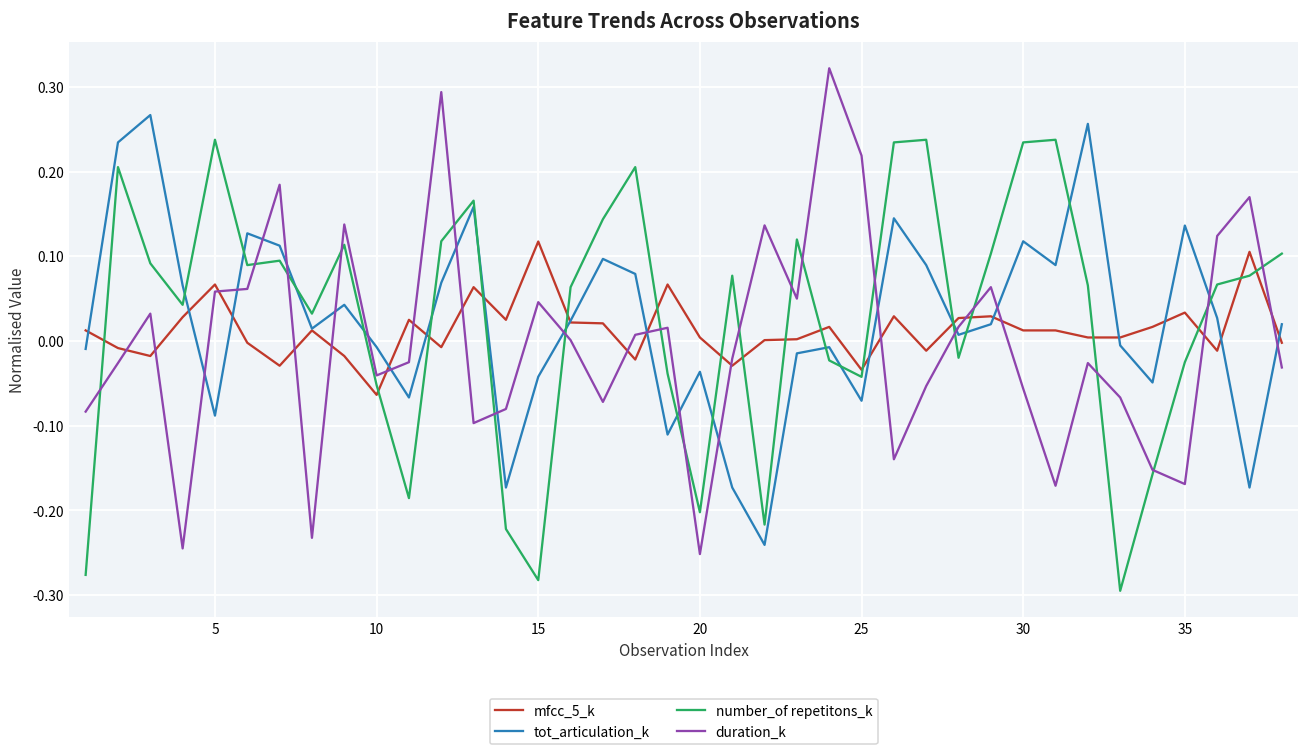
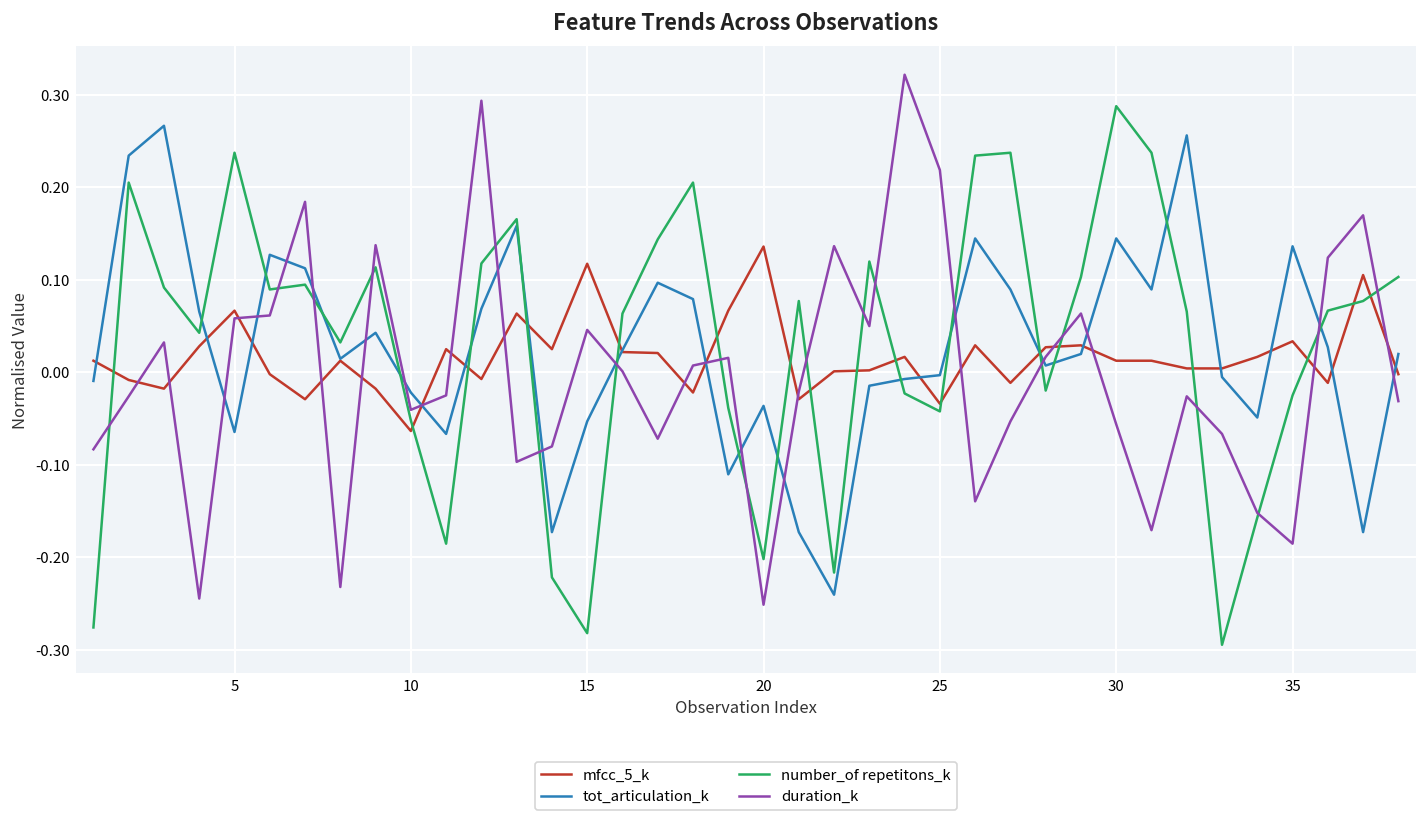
  {
    "mfcc_5_k": {
      "5": 0.07,
      "10": -0.06,
      "15": 0.12,
-     "20": 0.00,
+     "20": 0.14,
      "25": -0.03,
      "30": 0.01,
      "35": 0.03
    },
    "tot_articulation_k": {
-     "5": -0.09,
-     "10": -0.01,
-     "15": -0.04,
+     "5": -0.06,
+     "10": -0.02,
+     "15": -0.05,
      "20": -0.04,
-     "25": -0.07,
-     "30": 0.12,
+     "25": 0.00,
+     "30": 0.14,
      "35": 0.14
    },
    "number_of repetitons_k": {
      "5": 0.24,
      "10": -0.05,
      "15": -0.28,
      "20": -0.20,
      "25": -0.04,
-     "30": 0.23,
+     "30": 0.29,
      "35": -0.03
    },
    "duration_k": {
      "5": 0.06,
      "10": -0.04,
      "15": 0.05,
      "20": -0.25,
      "25": 0.22,
      "30": -0.06,
-     "35": -0.17
+     "35": -0.19
    }
  }
